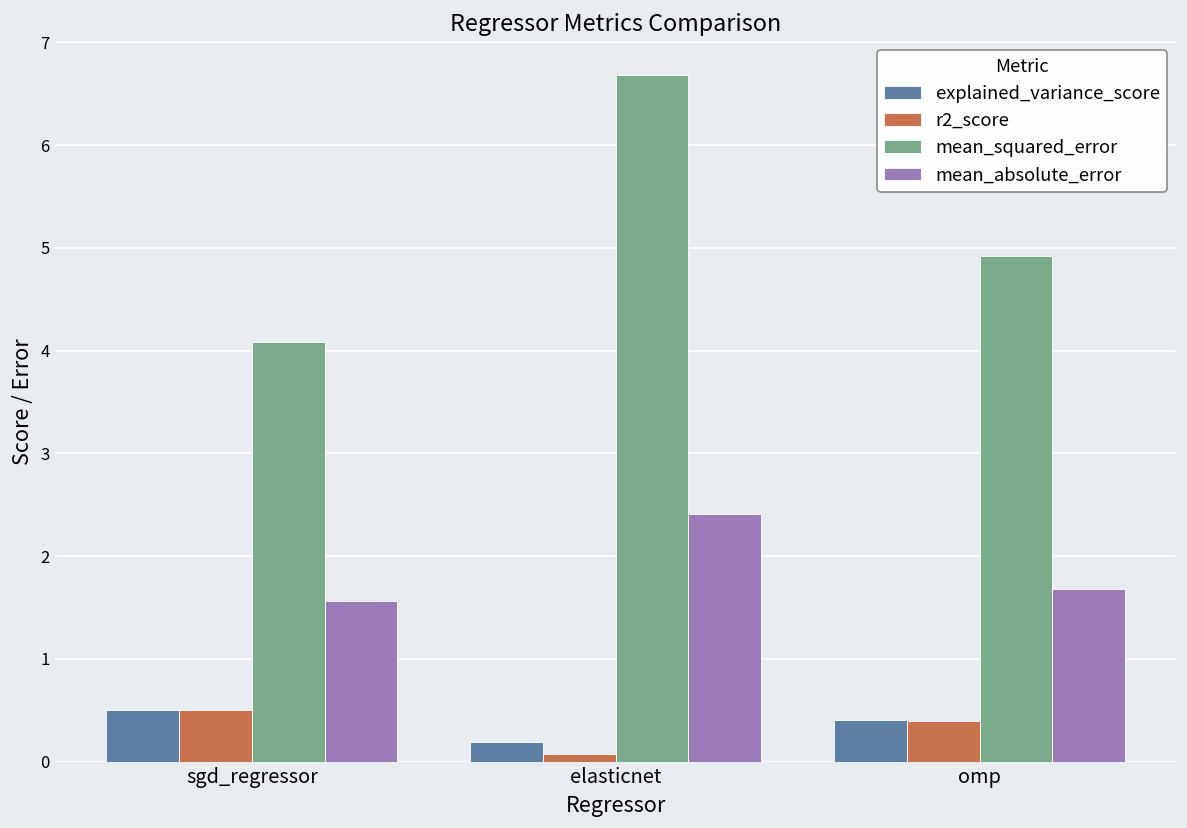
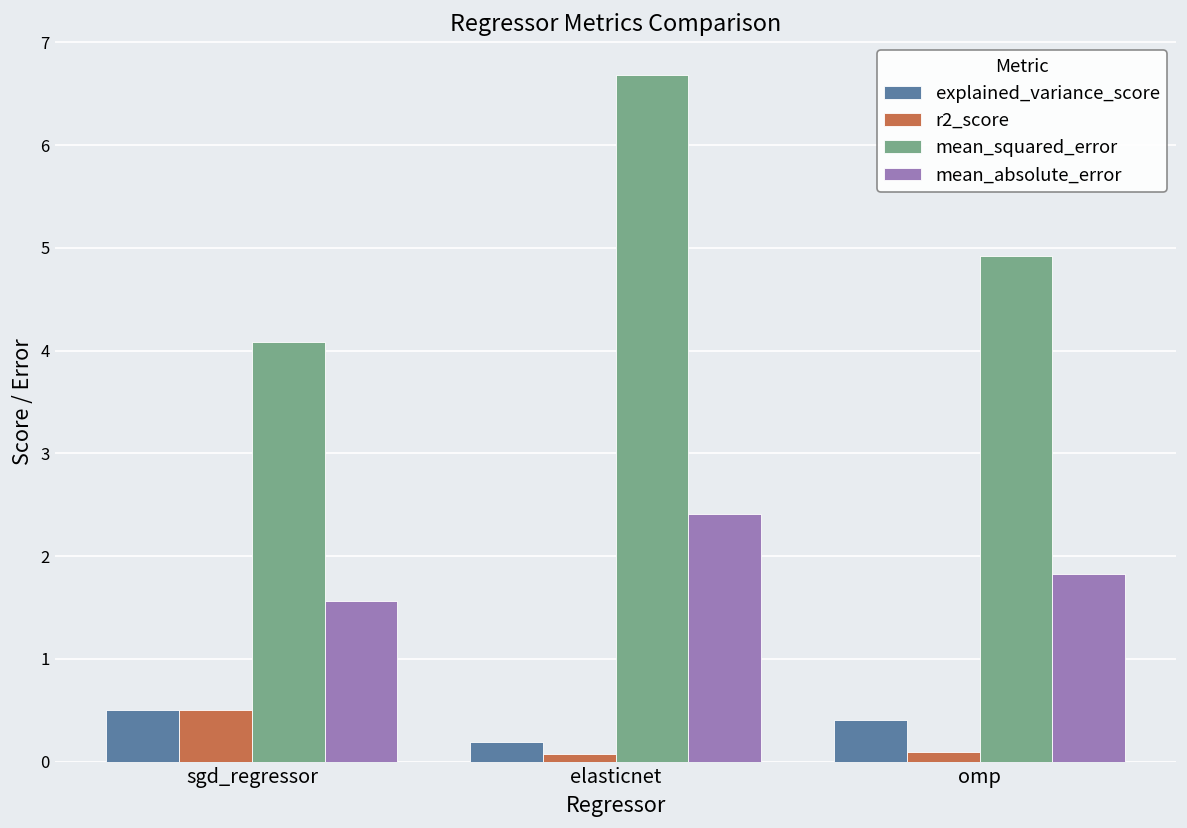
  {
    "r2_score": {
      "sgd_regressor": 0.5,
      "elasticnet": 0.1,
-     "omp": 0.4
+     "omp": 0.1
    },
    "mean_absolute_error": {
      "sgd_regressor": 1.6,
      "elasticnet": 2.4,
-     "omp": 1.7
+     "omp": 1.8
    }
  }
